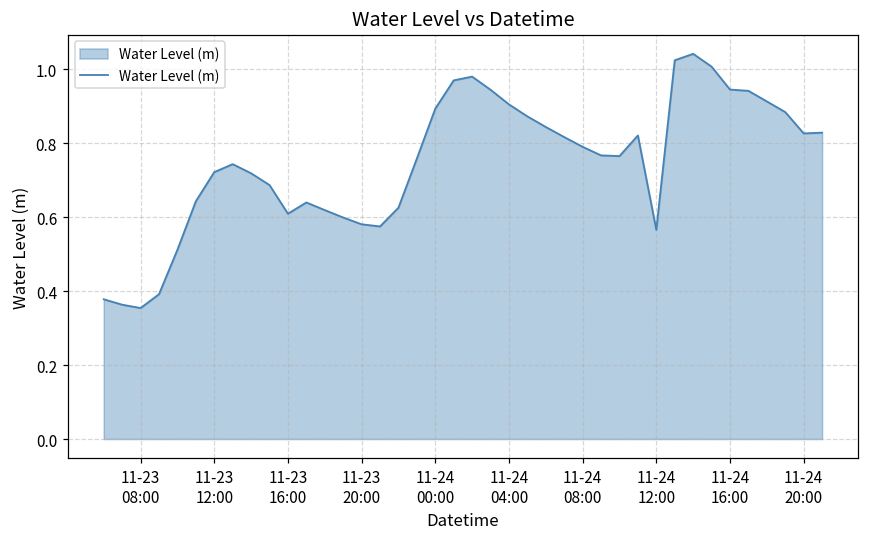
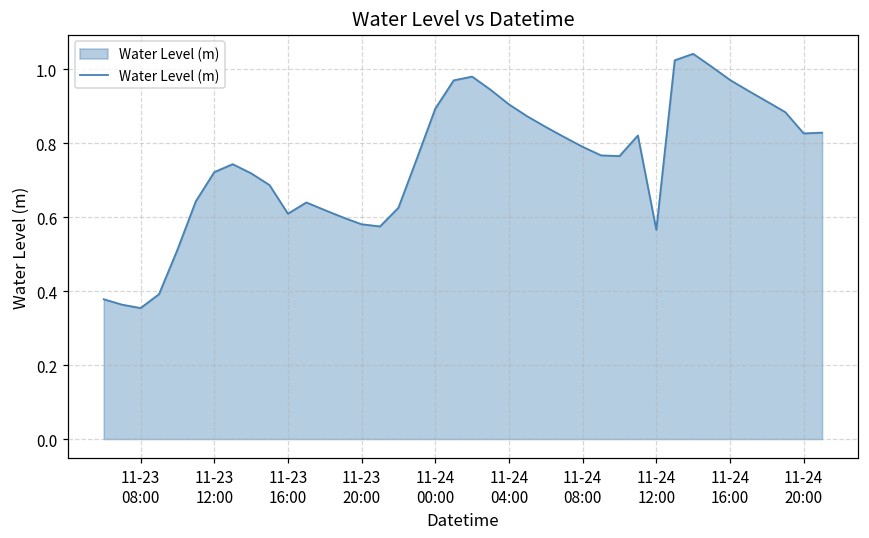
  {
    "11-23 08:00": 0.35,
    "11-23 12:00": 0.72,
    "11-23 16:00": 0.61,
    "11-23 20:00": 0.58,
    "11-24 00:00": 0.89,
    "11-24 04:00": 0.91,
    "11-24 08:00": 0.79,
    "11-24 12:00": 0.57,
-   "11-24 16:00": 0.95,
+   "11-24 16:00": 0.97,
    "11-24 20:00": 0.83
  }
